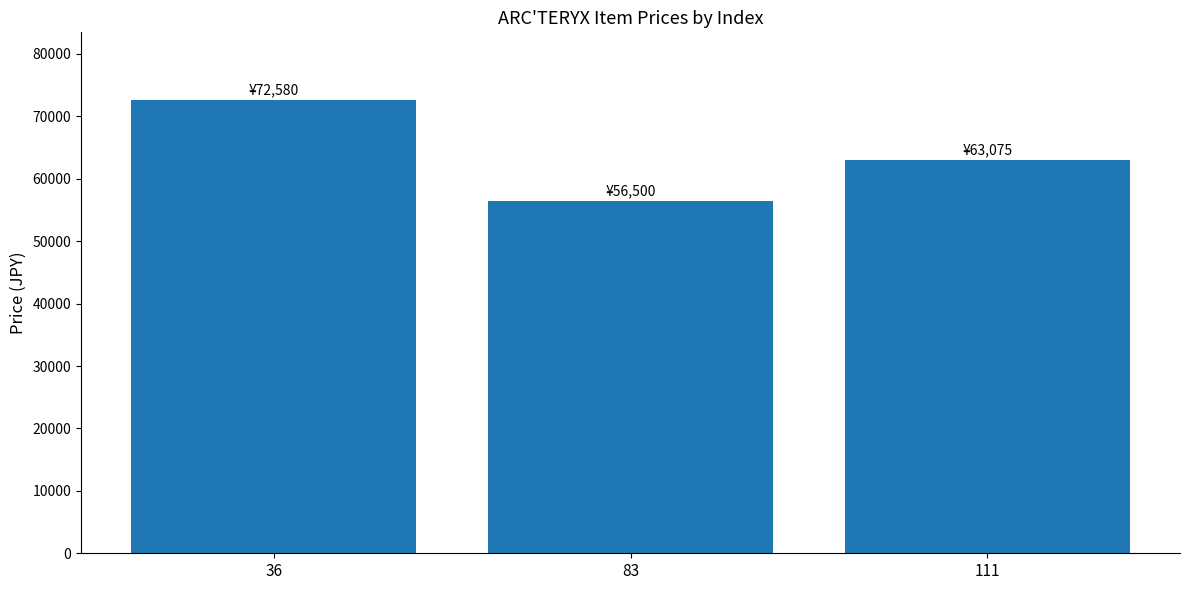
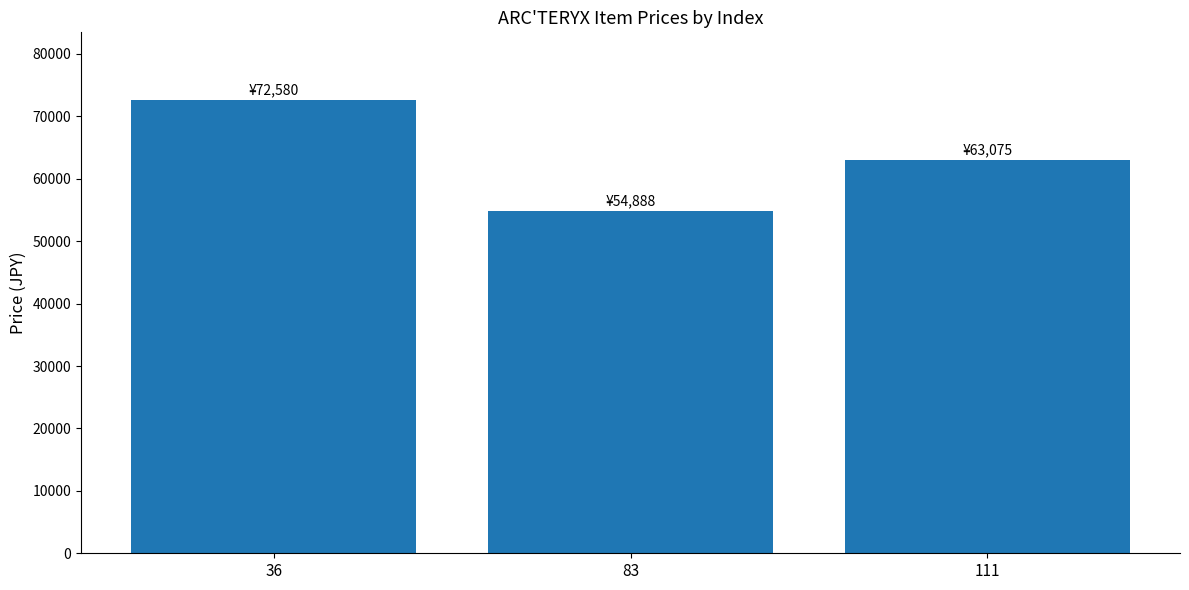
  {
    "36": "¥72,580",
-   "83": "¥56,500",
+   "83": "¥54,888",
    "111": "¥63,075"
  }
